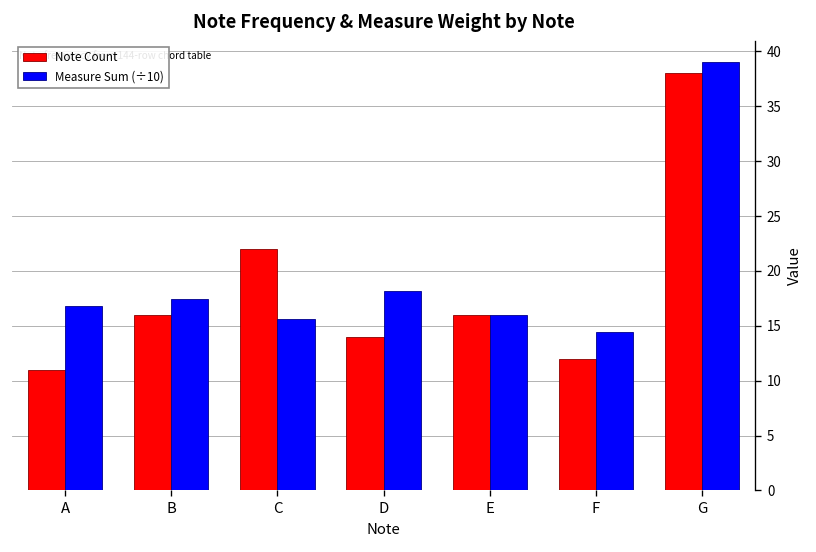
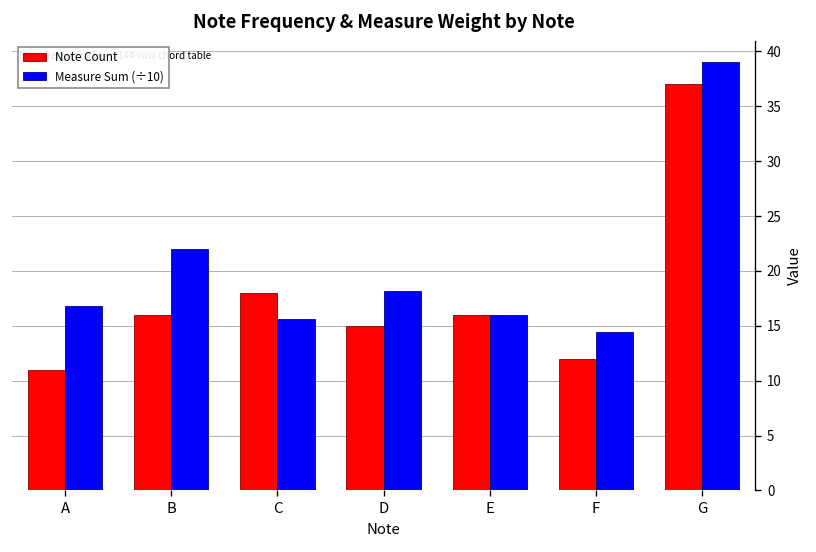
  {
    "Note Count": {
      "A": 11,
      "B": 16,
-     "C": 22,
-     "D": 14,
+     "C": 18,
+     "D": 15,
      "E": 16,
      "F": 12,
-     "G": 38
+     "G": 37
    },
    "Measure Sum (÷10)": {
      "A": 17,
-     "B": 17,
+     "B": 22,
      "C": 16,
      "D": 18,
      "E": 16,
      "F": 14,
      "G": 39
    }
  }
